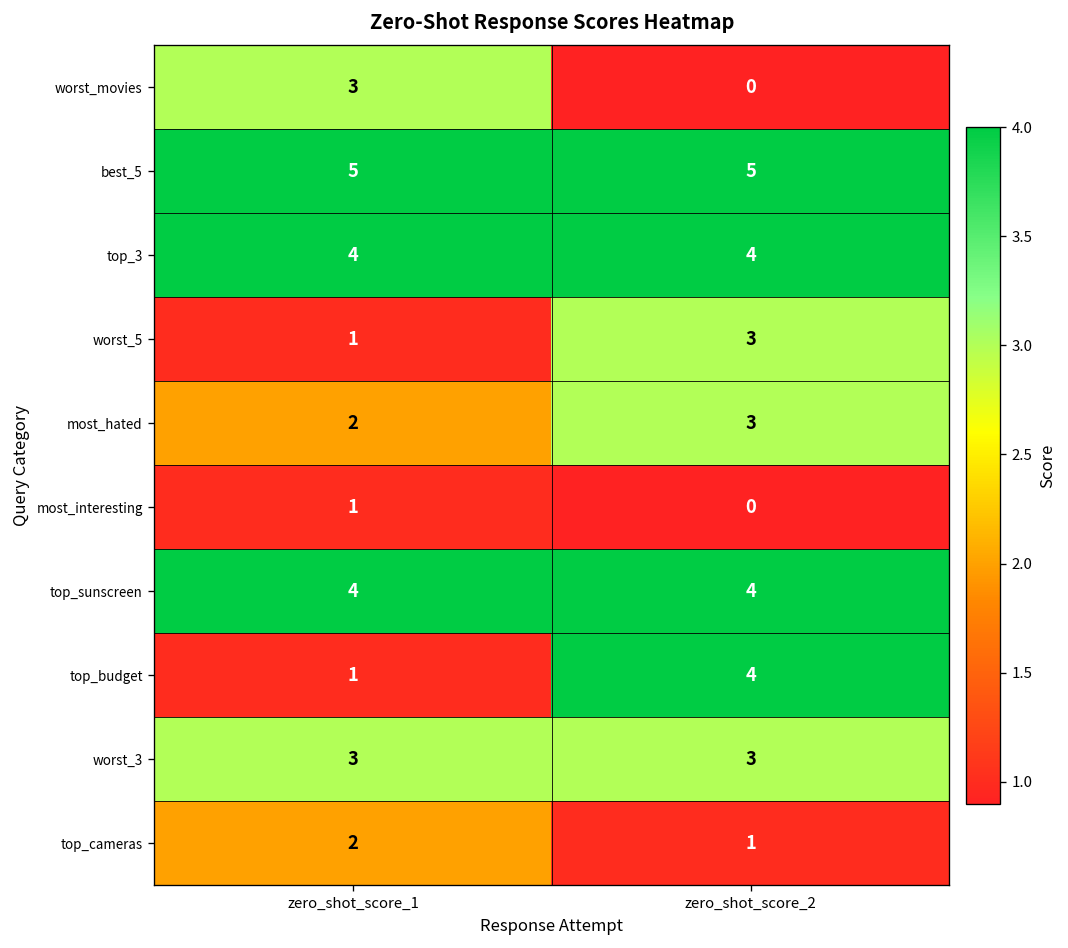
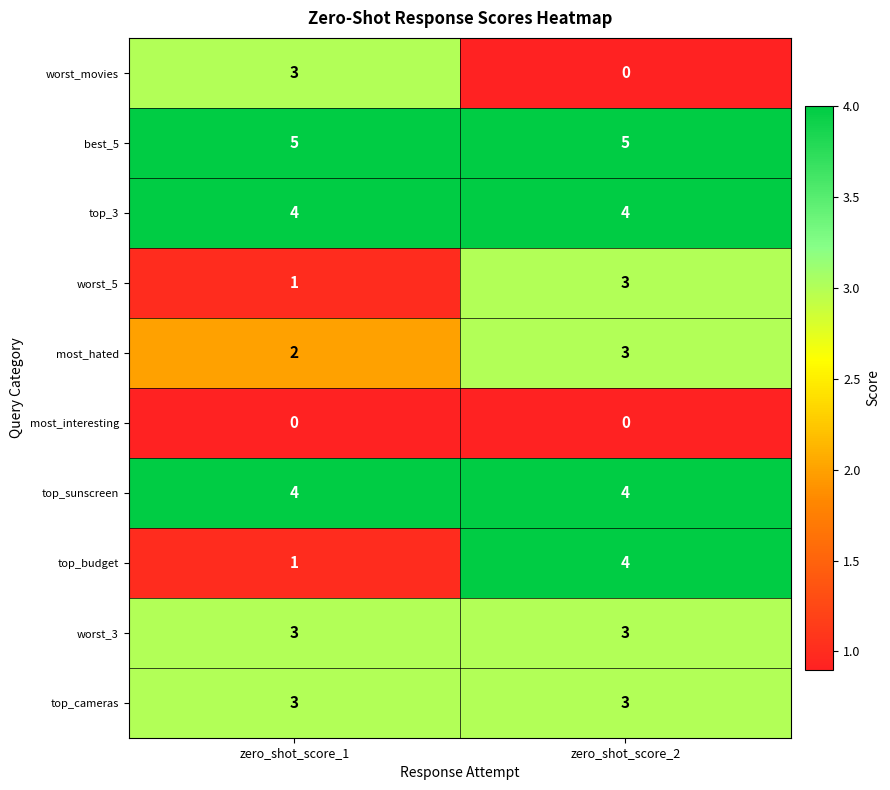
  {
    "worst_movies": {
      "zero_shot_score_1": 3,
      "zero_shot_score_2": 0
    },
    "best_5": {
      "zero_shot_score_1": 5,
      "zero_shot_score_2": 5
    },
    "top_3": {
      "zero_shot_score_1": 4,
      "zero_shot_score_2": 4
    },
    "worst_5": {
      "zero_shot_score_1": 1,
      "zero_shot_score_2": 3
    },
    "most_hated": {
      "zero_shot_score_1": 2,
      "zero_shot_score_2": 3
    },
    "most_interesting": {
-     "zero_shot_score_1": 1,
+     "zero_shot_score_1": 0,
      "zero_shot_score_2": 0
    },
    "top_sunscreen": {
      "zero_shot_score_1": 4,
      "zero_shot_score_2": 4
    },
    "top_budget": {
      "zero_shot_score_1": 1,
      "zero_shot_score_2": 4
    },
    "worst_3": {
      "zero_shot_score_1": 3,
      "zero_shot_score_2": 3
    },
    "top_cameras": {
-     "zero_shot_score_1": 2,
-     "zero_shot_score_2": 1
+     "zero_shot_score_1": 3,
+     "zero_shot_score_2": 3
    }
  }
